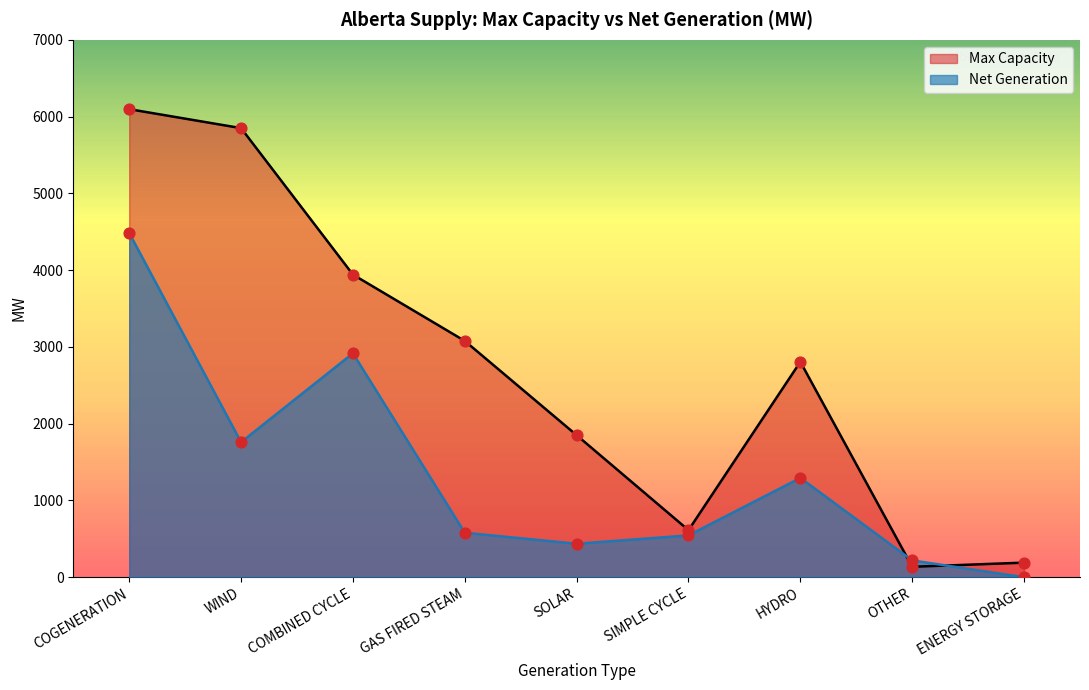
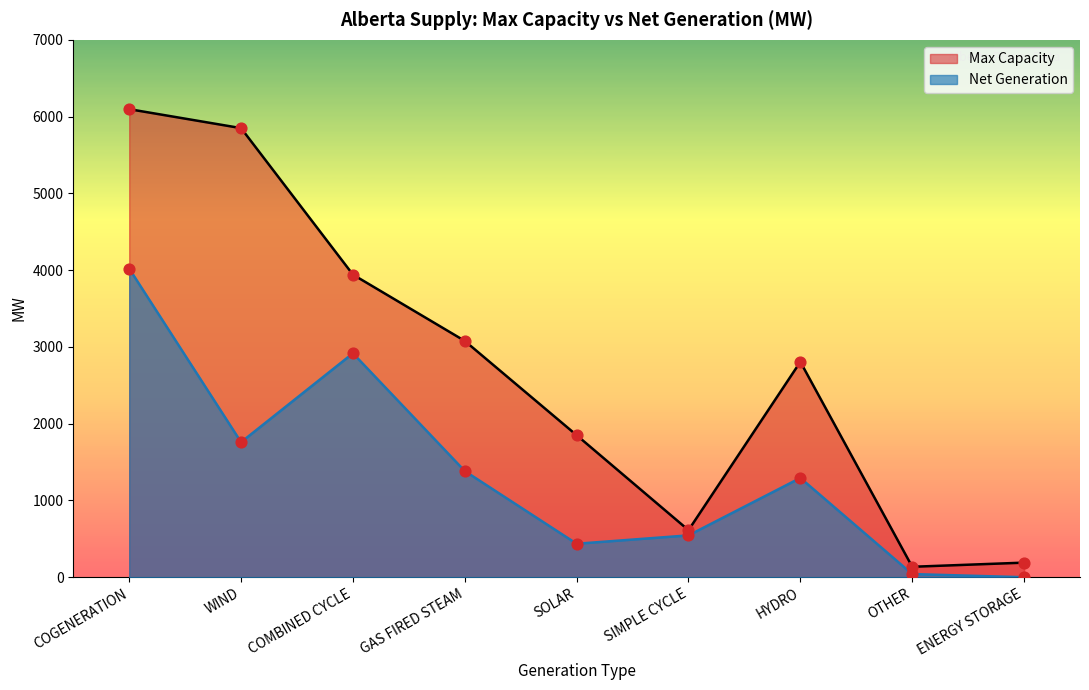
  {
    "Max Capacity": {
      "COGENERATION": 6100,
      "WIND": 5900,
      "COMBINED CYCLE": 3900,
      "GAS FIRED STEAM": 3100,
      "SOLAR": 1900,
      "SIMPLE CYCLE": 600,
      "HYDRO": 2800,
      "OTHER": 100,
      "ENERGY STORAGE": 200
    },
    "Net Generation": {
-     "COGENERATION": 4500,
+     "COGENERATION": 4000,
      "WIND": 1800,
      "COMBINED CYCLE": 2900,
-     "GAS FIRED STEAM": 600,
+     "GAS FIRED STEAM": 1400,
      "SOLAR": 400,
      "SIMPLE CYCLE": 500,
      "HYDRO": 1300,
-     "OTHER": 200,
+     "OTHER": 0,
      "ENERGY STORAGE": 0
    }
  }
